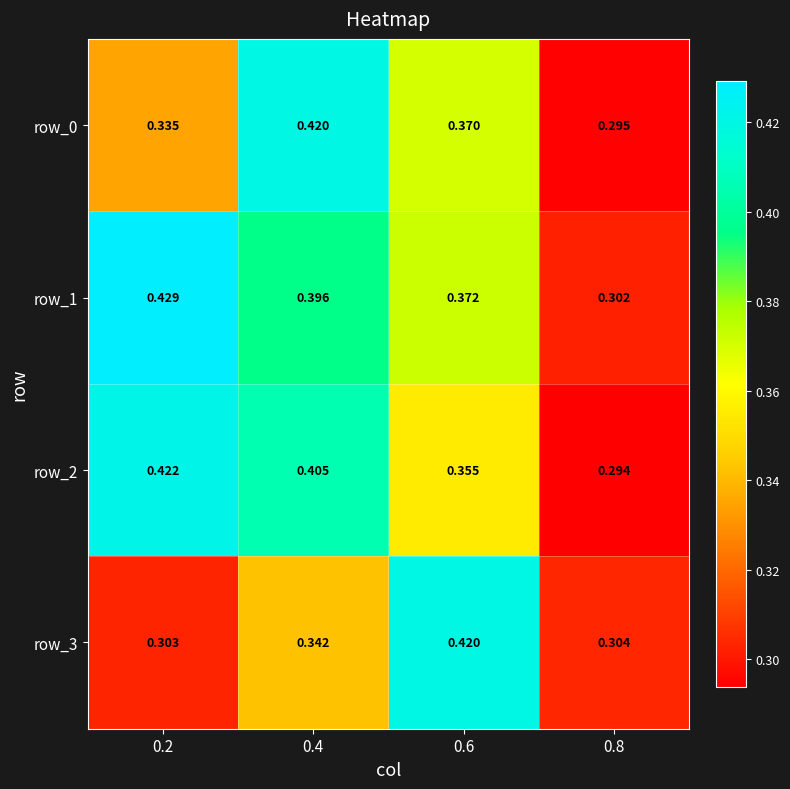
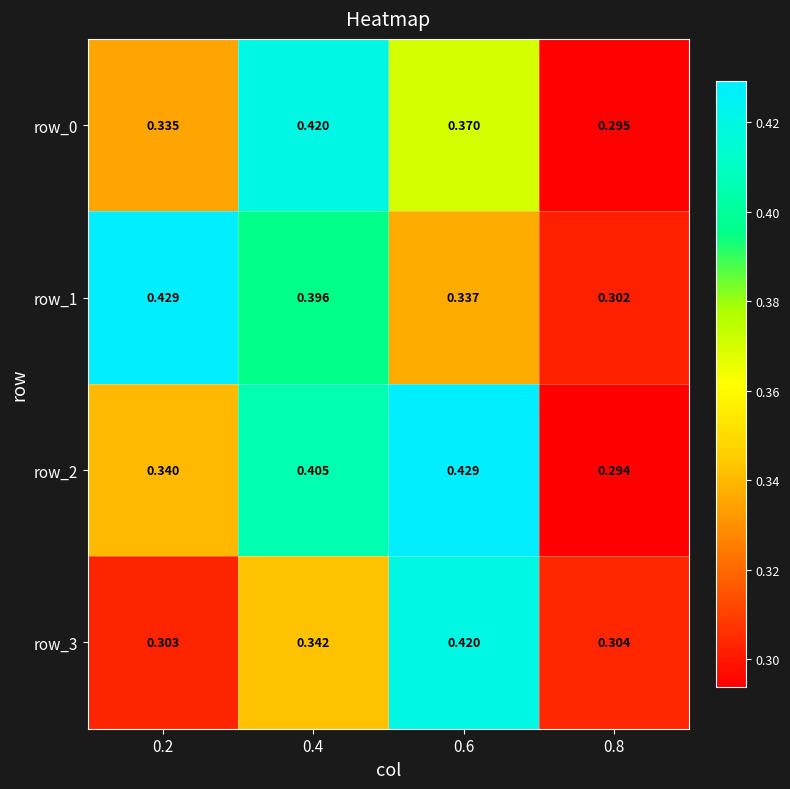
  {
    "row_0": {
      "0.2": 0.335,
      "0.4": 0.420,
      "0.6": 0.370,
      "0.8": 0.295
    },
    "row_1": {
      "0.2": 0.429,
      "0.4": 0.396,
-     "0.6": 0.372,
+     "0.6": 0.337,
      "0.8": 0.302
    },
    "row_2": {
-     "0.2": 0.422,
+     "0.2": 0.340,
      "0.4": 0.405,
-     "0.6": 0.355,
+     "0.6": 0.429,
      "0.8": 0.294
    },
    "row_3": {
      "0.2": 0.303,
      "0.4": 0.342,
      "0.6": 0.420,
      "0.8": 0.304
    }
  }
